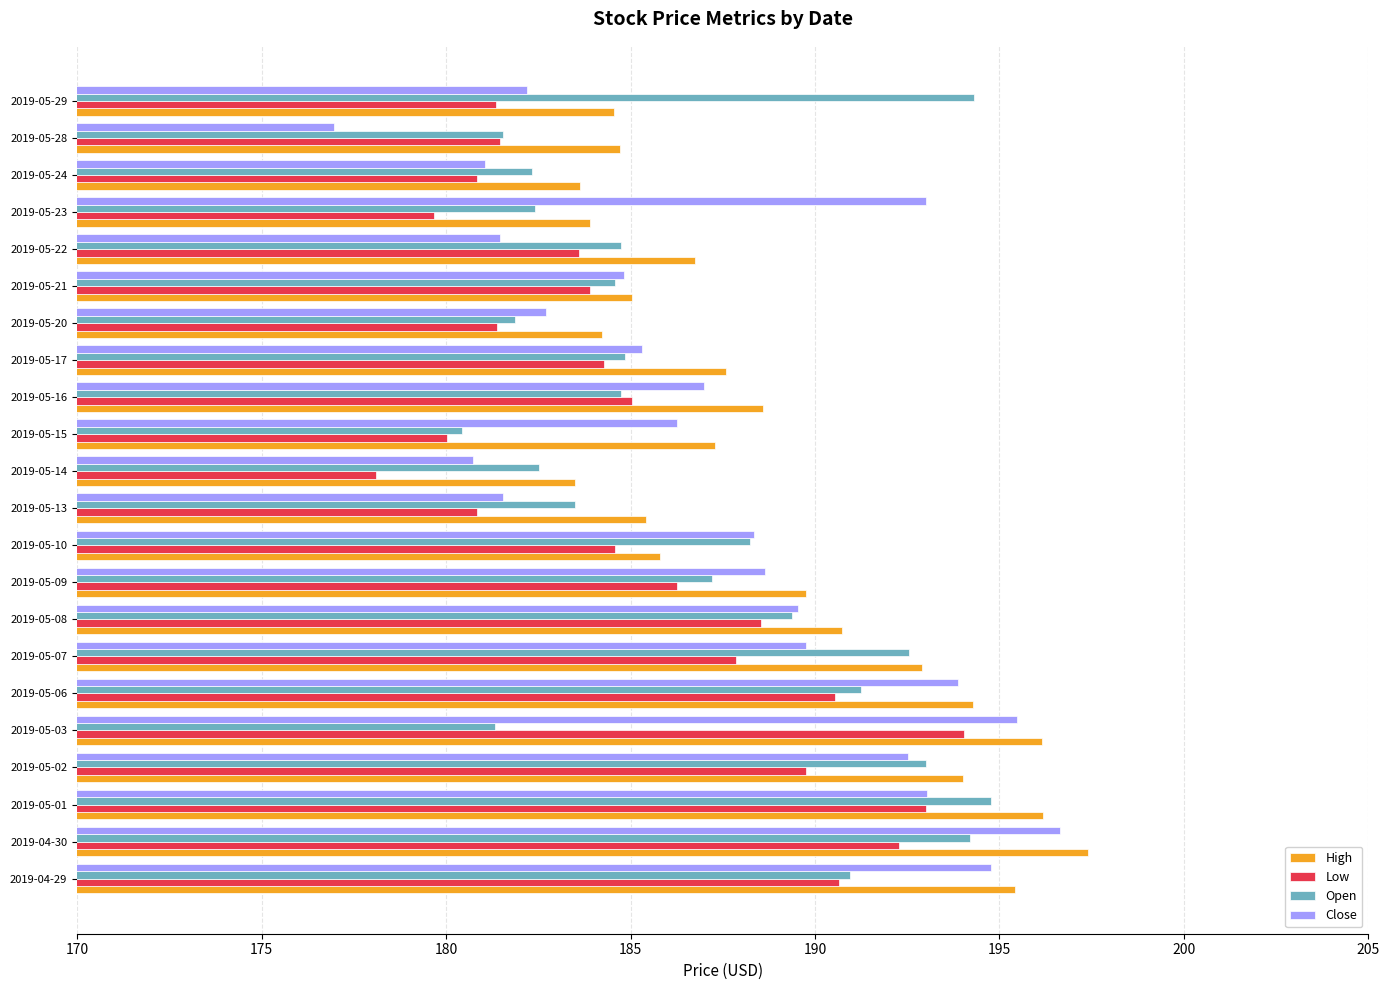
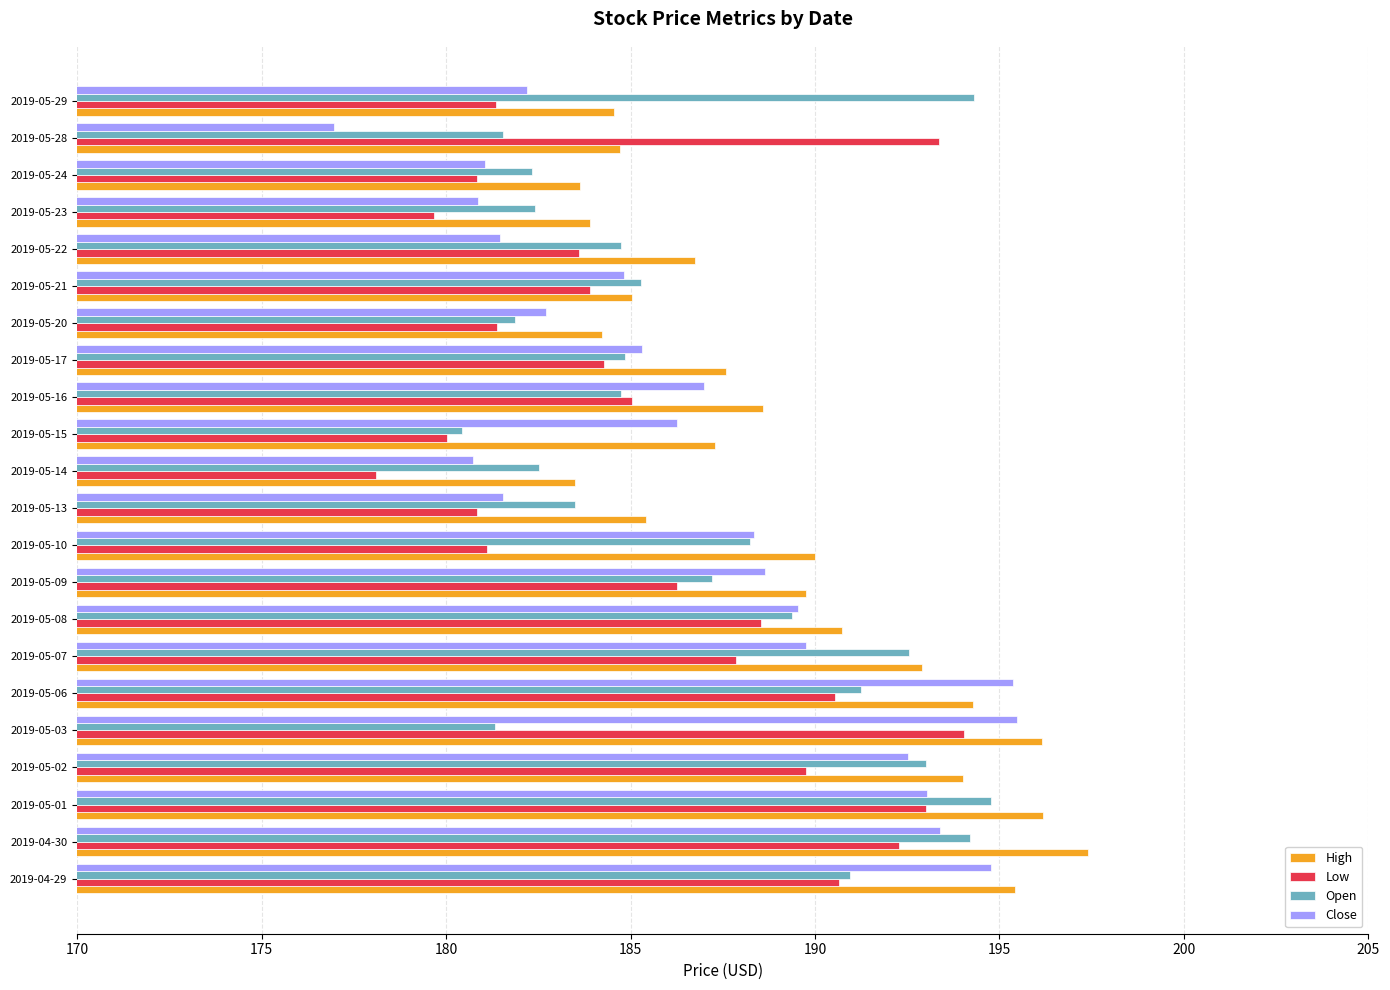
  {
    "High": {
      "2019-05-29": 184.6,
      "2019-05-28": 184.7,
      "2019-05-24": 183.6,
      "2019-05-23": 183.9,
      "2019-05-22": 186.7,
      "2019-05-21": 185.0,
      "2019-05-20": 184.2,
      "2019-05-17": 187.6,
      "2019-05-16": 188.6,
      "2019-05-15": 187.3,
      "2019-05-14": 183.5,
      "2019-05-13": 185.4,
-     "2019-05-10": 185.8,
+     "2019-05-10": 190.0,
      "2019-05-09": 189.8,
      "2019-05-08": 190.7,
      "2019-05-07": 192.9,
      "2019-05-06": 194.3,
      "2019-05-03": 196.2,
      "2019-05-02": 194.0,
      "2019-05-01": 196.2,
      "2019-04-30": 197.4,
      "2019-04-29": 195.4
    },
    "Low": {
      "2019-05-29": 181.4,
-     "2019-05-28": 181.4,
+     "2019-05-28": 193.4,
      "2019-05-24": 180.8,
      "2019-05-23": 179.7,
      "2019-05-22": 183.6,
      "2019-05-21": 183.9,
      "2019-05-20": 181.4,
      "2019-05-17": 184.3,
      "2019-05-16": 185.1,
      "2019-05-15": 180.0,
      "2019-05-14": 178.1,
      "2019-05-13": 180.8,
-     "2019-05-10": 184.6,
+     "2019-05-10": 181.1,
      "2019-05-09": 186.3,
      "2019-05-08": 188.6,
      "2019-05-07": 187.9,
      "2019-05-06": 190.6,
      "2019-05-03": 194.0,
      "2019-05-02": 189.8,
      "2019-05-01": 193.0,
      "2019-04-30": 192.3,
      "2019-04-29": 190.6
    },
    "Open": {
      "2019-05-29": 194.3,
      "2019-05-28": 181.5,
      "2019-05-24": 182.3,
      "2019-05-23": 182.4,
      "2019-05-22": 184.7,
-     "2019-05-21": 184.6,
+     "2019-05-21": 185.3,
      "2019-05-20": 181.9,
      "2019-05-17": 184.8,
      "2019-05-16": 184.7,
      "2019-05-15": 180.4,
      "2019-05-14": 182.5,
      "2019-05-13": 183.5,
      "2019-05-10": 188.3,
      "2019-05-09": 187.2,
      "2019-05-08": 189.4,
      "2019-05-07": 192.5,
      "2019-05-06": 191.2,
      "2019-05-03": 181.3,
      "2019-05-02": 193.0,
      "2019-05-01": 194.8,
      "2019-04-30": 194.2,
      "2019-04-29": 190.9
    },
    "Close": {
      "2019-05-29": 182.2,
      "2019-05-28": 177.0,
      "2019-05-24": 181.1,
-     "2019-05-23": 193.0,
+     "2019-05-23": 180.9,
      "2019-05-22": 181.5,
      "2019-05-21": 184.8,
      "2019-05-20": 182.7,
      "2019-05-17": 185.3,
      "2019-05-16": 187.0,
      "2019-05-15": 186.3,
      "2019-05-14": 180.7,
      "2019-05-13": 181.5,
      "2019-05-10": 188.3,
      "2019-05-09": 188.6,
      "2019-05-08": 189.5,
      "2019-05-07": 189.8,
-     "2019-05-06": 193.9,
+     "2019-05-06": 195.4,
      "2019-05-03": 195.5,
      "2019-05-02": 192.5,
      "2019-05-01": 193.0,
-     "2019-04-30": 196.6,
+     "2019-04-30": 193.4,
      "2019-04-29": 194.8
    }
  }
